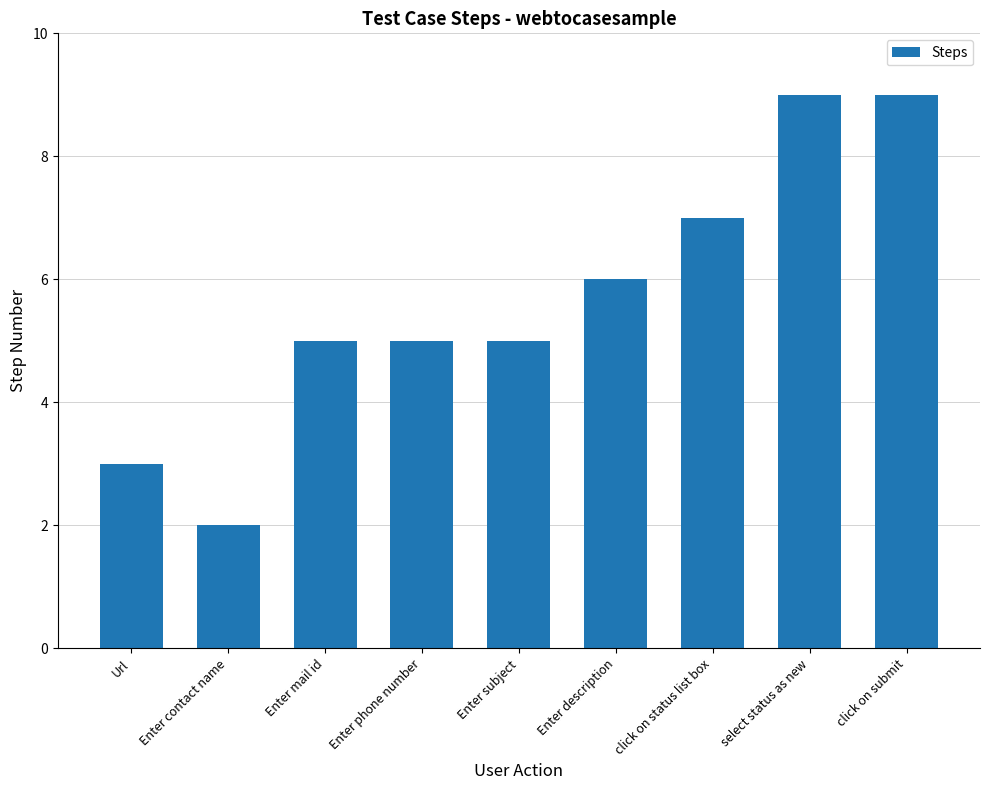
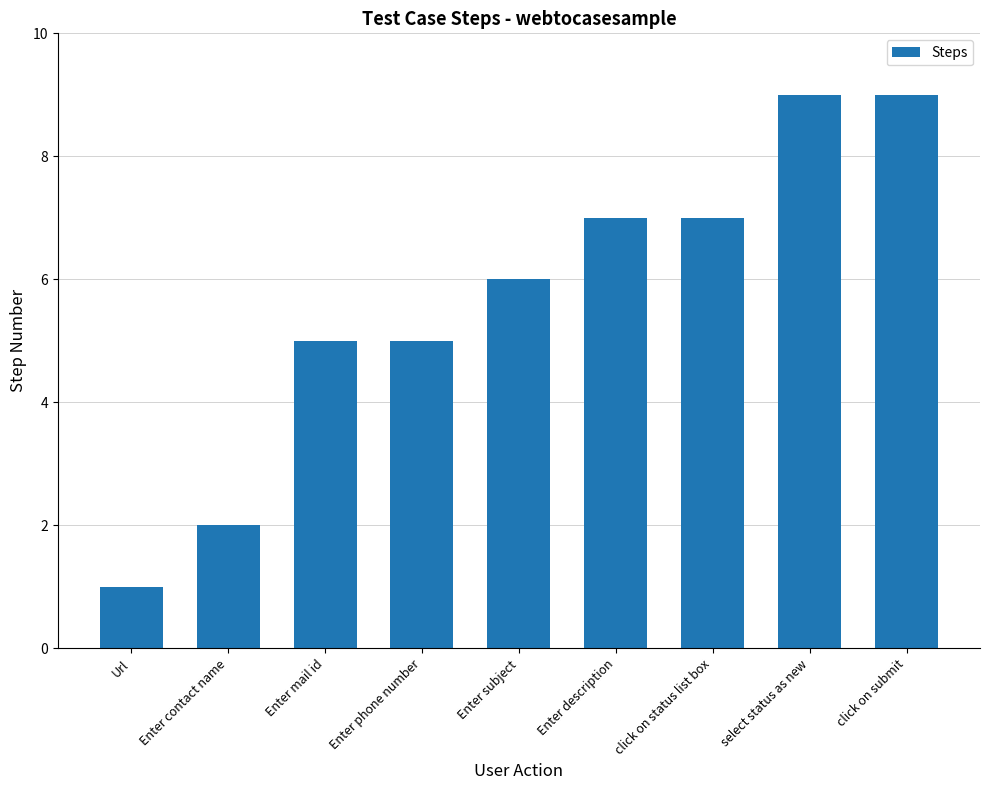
  {
-   "Url": 3,
+   "Url": 1,
    "Enter contact name": 2,
    "Enter mail id": 5,
    "Enter phone number": 5,
-   "Enter subject": 5,
-   "Enter description": 6,
+   "Enter subject": 6,
+   "Enter description": 7,
    "click on status list box": 7,
    "select status as new": 9,
    "click on submit": 9
  }
